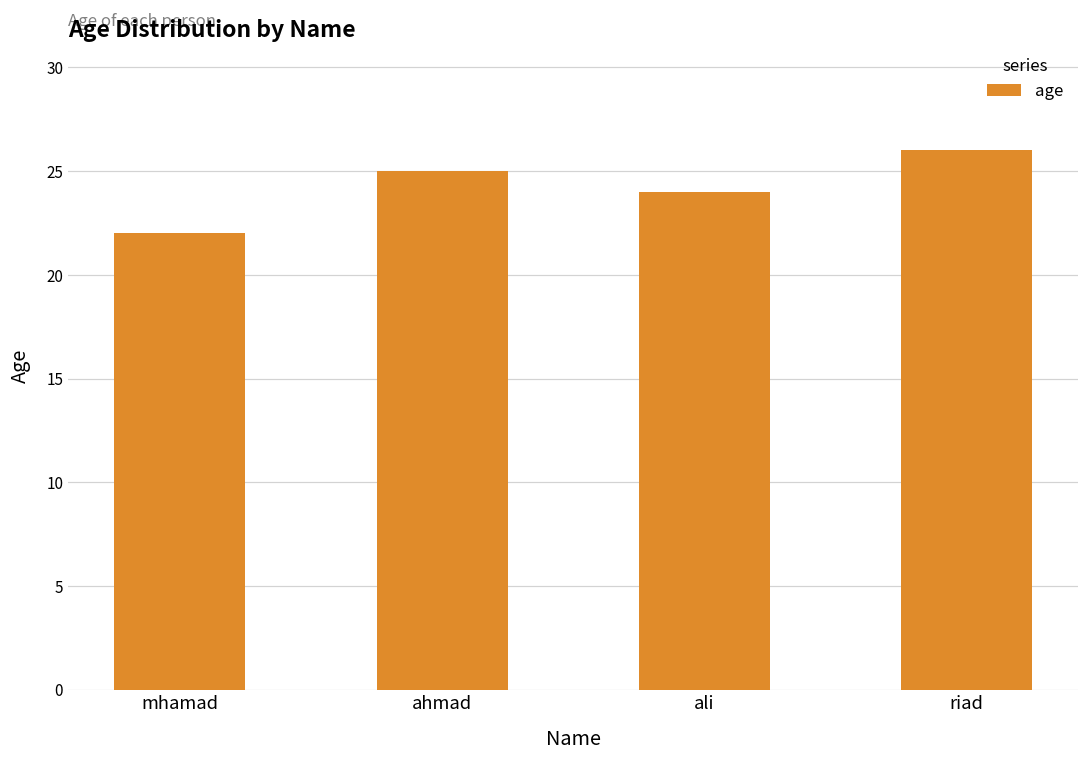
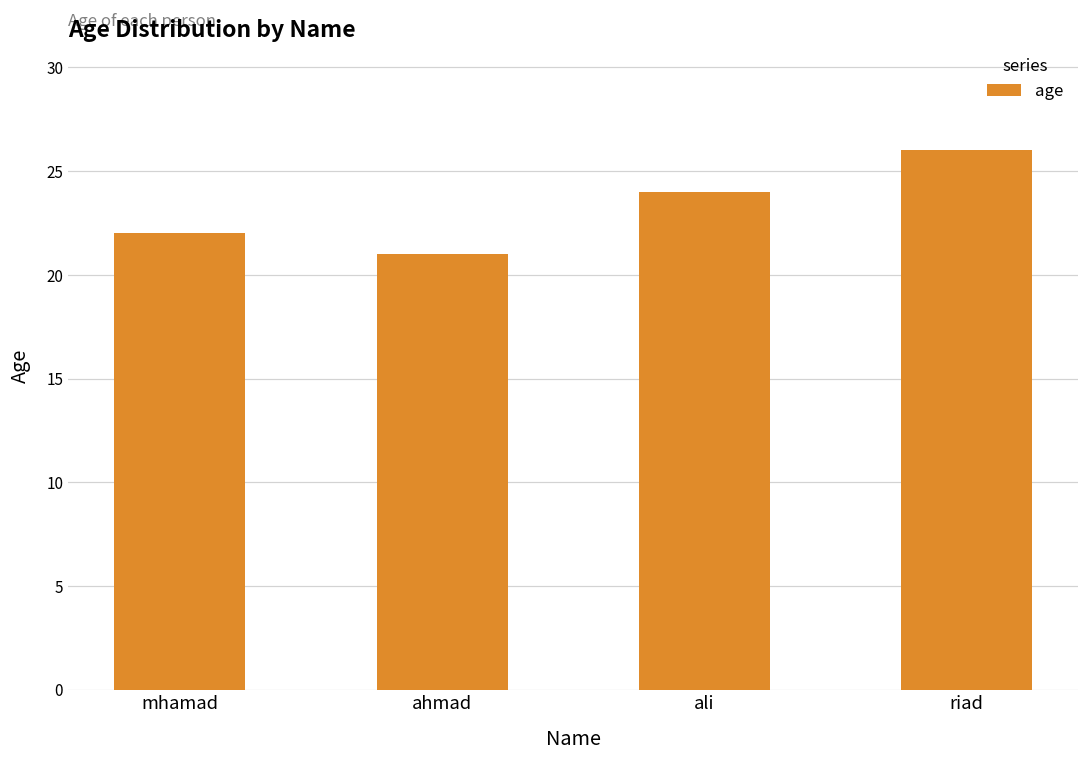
  {
    "mhamad": 22,
-   "ahmad": 25,
+   "ahmad": 21,
    "ali": 24,
    "riad": 26
  }
